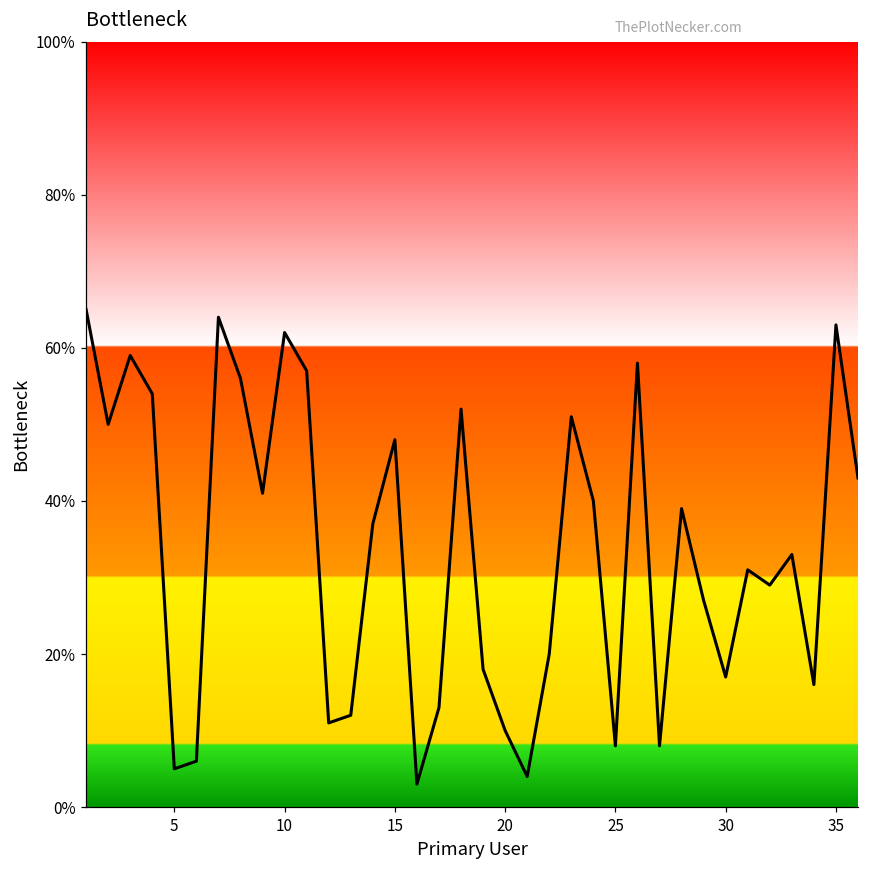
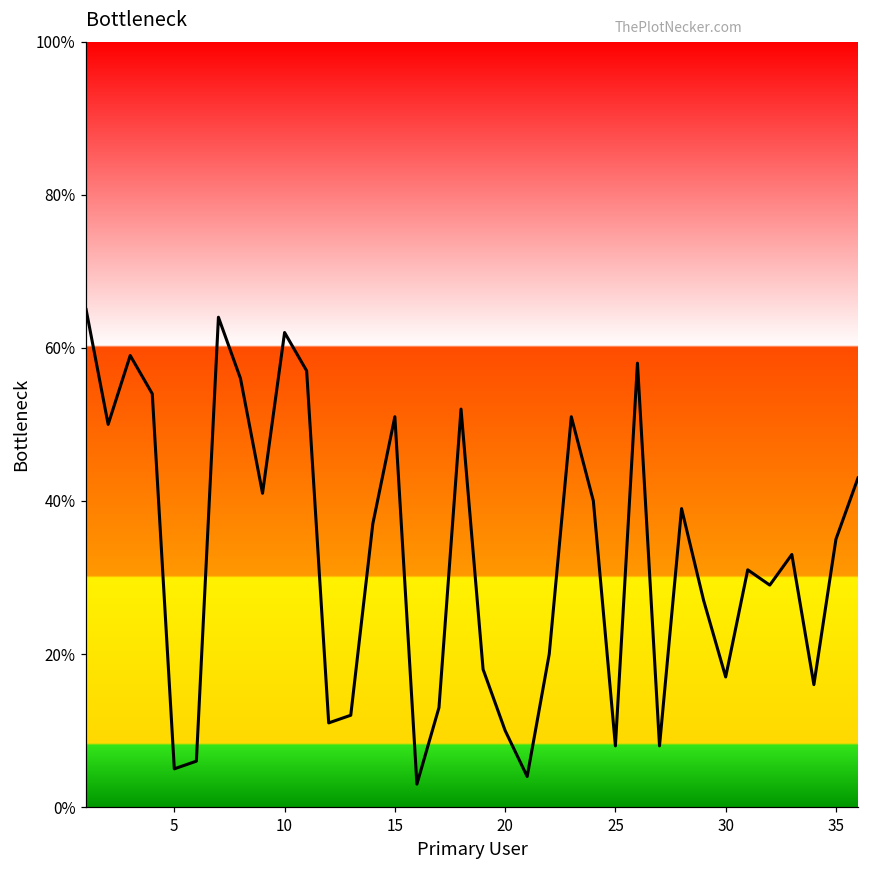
  {
    "5": "5%",
    "10": "62%",
-   "15": "48%",
+   "15": "51%",
    "20": "10%",
    "25": "8%",
    "30": "17%",
-   "35": "63%"
+   "35": "35%"
  }
